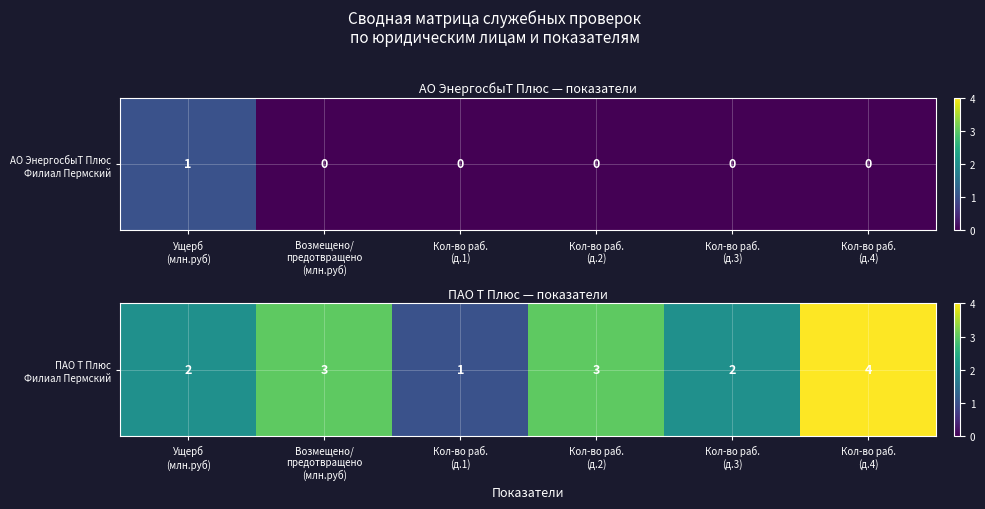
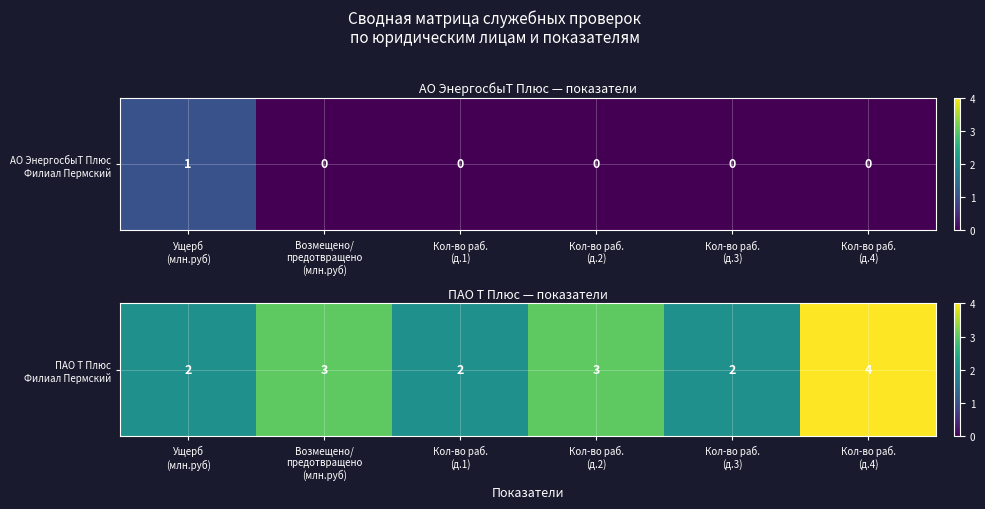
  {
    "АО ЭнергосбыТ Плюс — показатели": {
      "АО ЭнергосбыТ Плюс Филиал Пермский": {
        "Ущерб (млн.руб)": 1,
        "Возмещено/ предотвращено (млн.руб)": 0,
        "Кол-во раб. (д.1)": 0,
        "Кол-во раб. (д.2)": 0,
        "Кол-во раб. (д.3)": 0,
        "Кол-во раб. (д.4)": 0
      }
    },
    "ПАО Т Плюс — показатели": {
      "ПАО Т Плюс Филиал Пермский": {
        "Ущерб (млн.руб)": 2,
        "Возмещено/ предотвращено (млн.руб)": 3,
-       "Кол-во раб. (д.1)": 1,
+       "Кол-во раб. (д.1)": 2,
        "Кол-во раб. (д.2)": 3,
        "Кол-во раб. (д.3)": 2,
        "Кол-во раб. (д.4)": 4
      }
    }
  }
